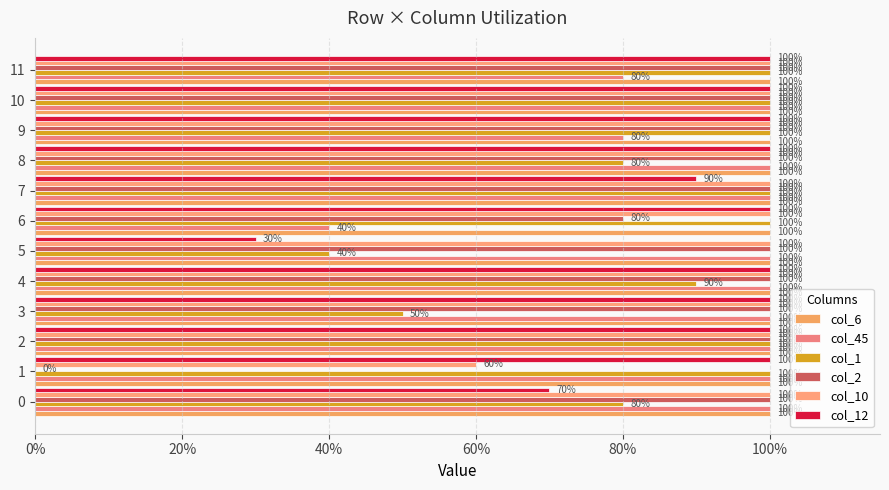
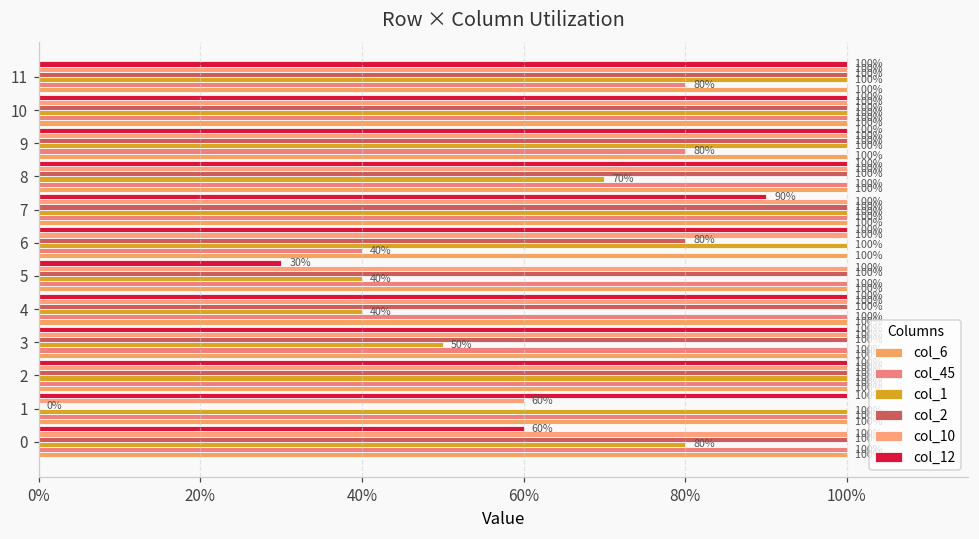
  {
    "col_1": {
-     "8": "80%",
+     "8": "70%",
      "6": "100%",
      "5": "40%",
-     "4": "90%",
+     "4": "40%",
      "3": "50%",
      "0": "80%"
    },
    "col_2": {
      "6": "80%",
      "1": "0%"
    },
    "col_12": {
      "7": "90%",
      "5": "30%",
-     "0": "70%"
+     "0": "60%"
    }
  }
